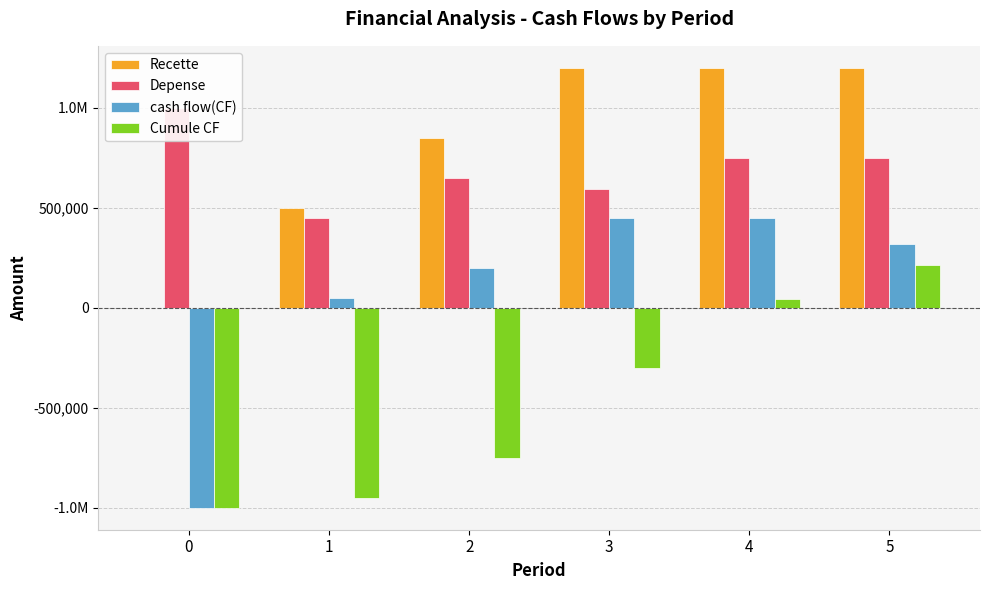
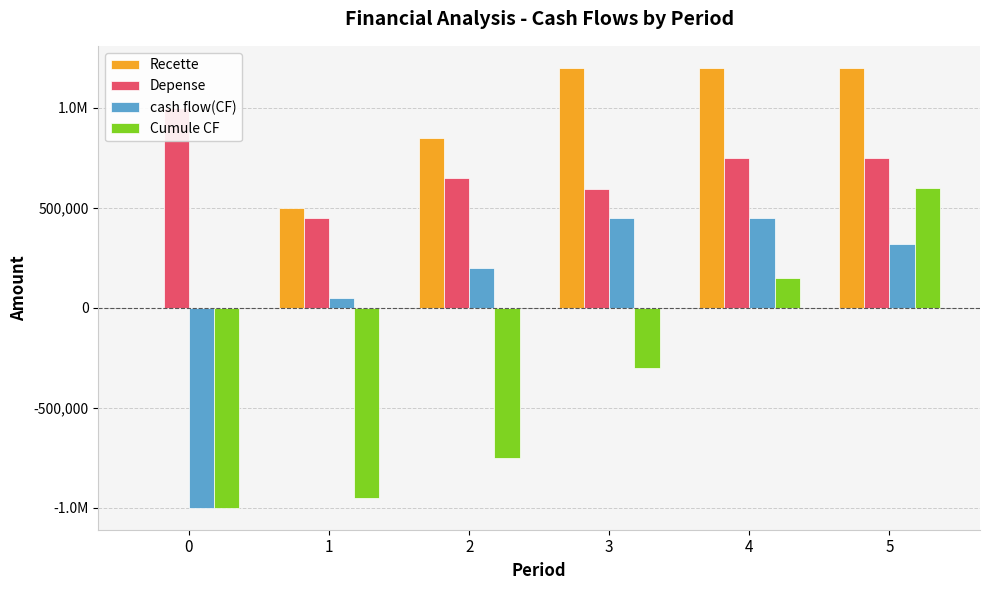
  {
    "Recette": {
      "0": "0",
      "1": "500,000",
      "2": "850,000",
      "3": "1,200,000",
      "4": "1,200,000",
      "5": "1,200,000"
    },
    "Depense": {
      "1": "450,000",
      "2": "650,000",
      "3": "600,000",
      "4": "750,000",
      "5": "750,000"
    },
    "cash flow(CF)": {
      "0": "-1,000,000",
      "1": "50,000",
      "2": "200,000",
      "3": "450,000",
      "4": "450,000",
      "5": "320,000"
    },
    "Cumule CF": {
      "0": "-1,000,000",
      "1": "-950,000",
      "2": "-750,000",
      "3": "-300,000",
-     "4": "50,000",
-     "5": "210,000"
+     "4": "150,000",
+     "5": "600,000"
    }
  }
